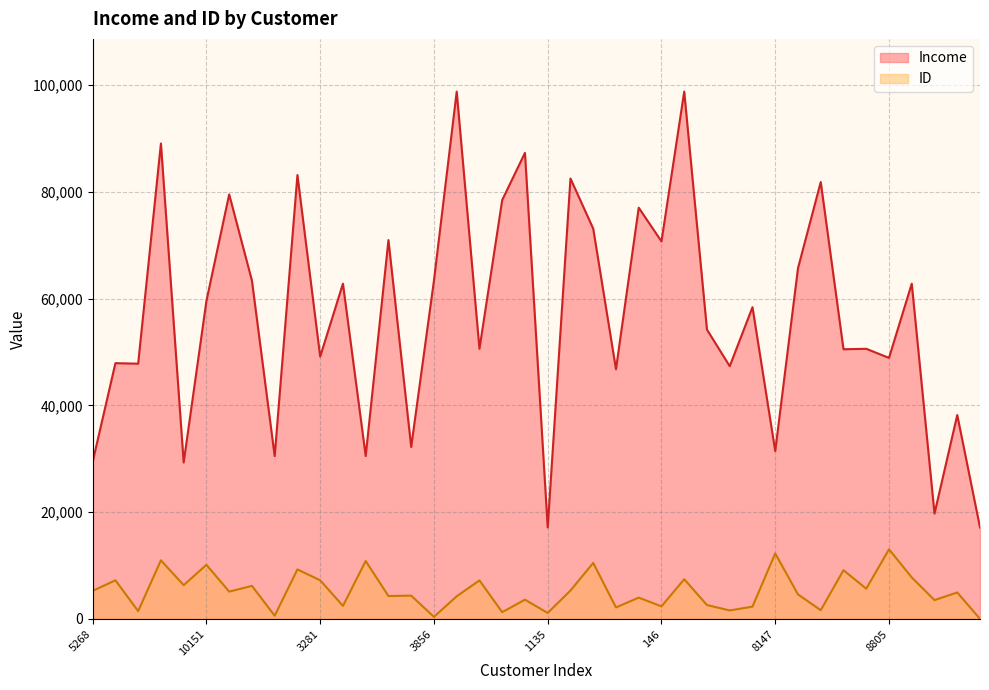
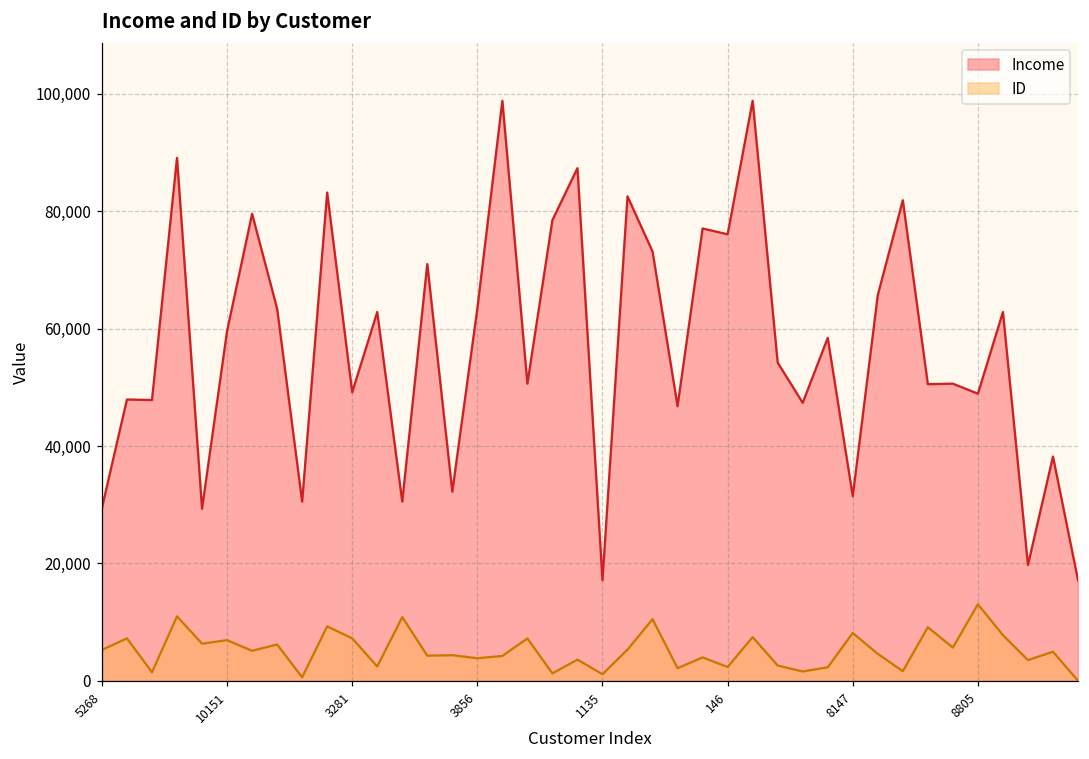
  {
    "Income": {
      "5268": "29,000",
      "10151": "60,000",
      "3281": "49,000",
      "3856": "63,000",
      "1135": "17,000",
-     "146": "71,000",
+     "146": "76,000",
      "8147": "31,000",
      "8805": "49,000"
    },
    "ID": {
      "5268": "5,000",
-     "10151": "10,000",
+     "10151": "7,000",
      "3281": "7,000",
-     "3856": "0",
+     "3856": "4,000",
      "1135": "1,000",
      "146": "2,000",
-     "8147": "12,000",
+     "8147": "8,000",
      "8805": "13,000"
    }
  }
